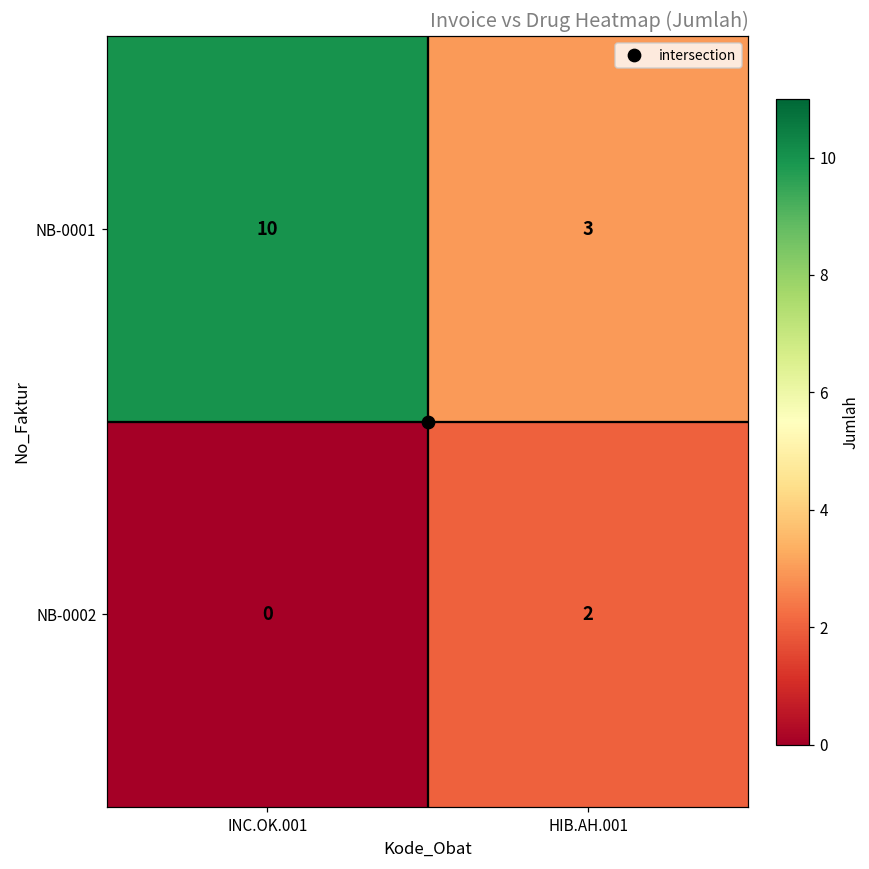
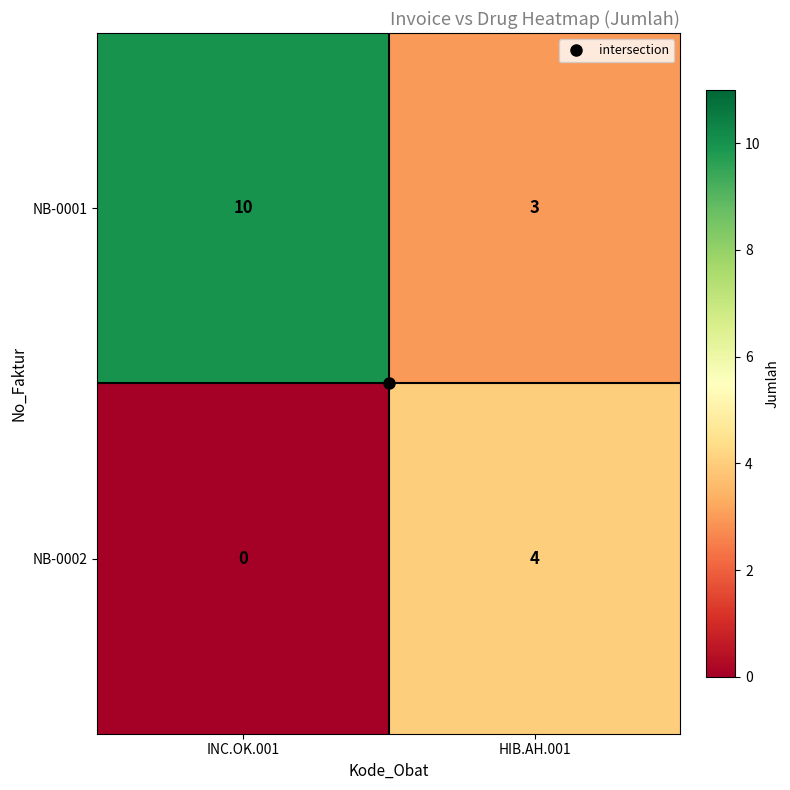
  {
    "NB-0001": {
      "INC.OK.001": 10,
      "HIB.AH.001": 3
    },
    "NB-0002": {
      "INC.OK.001": 0,
-     "HIB.AH.001": 2
+     "HIB.AH.001": 4
    }
  }
